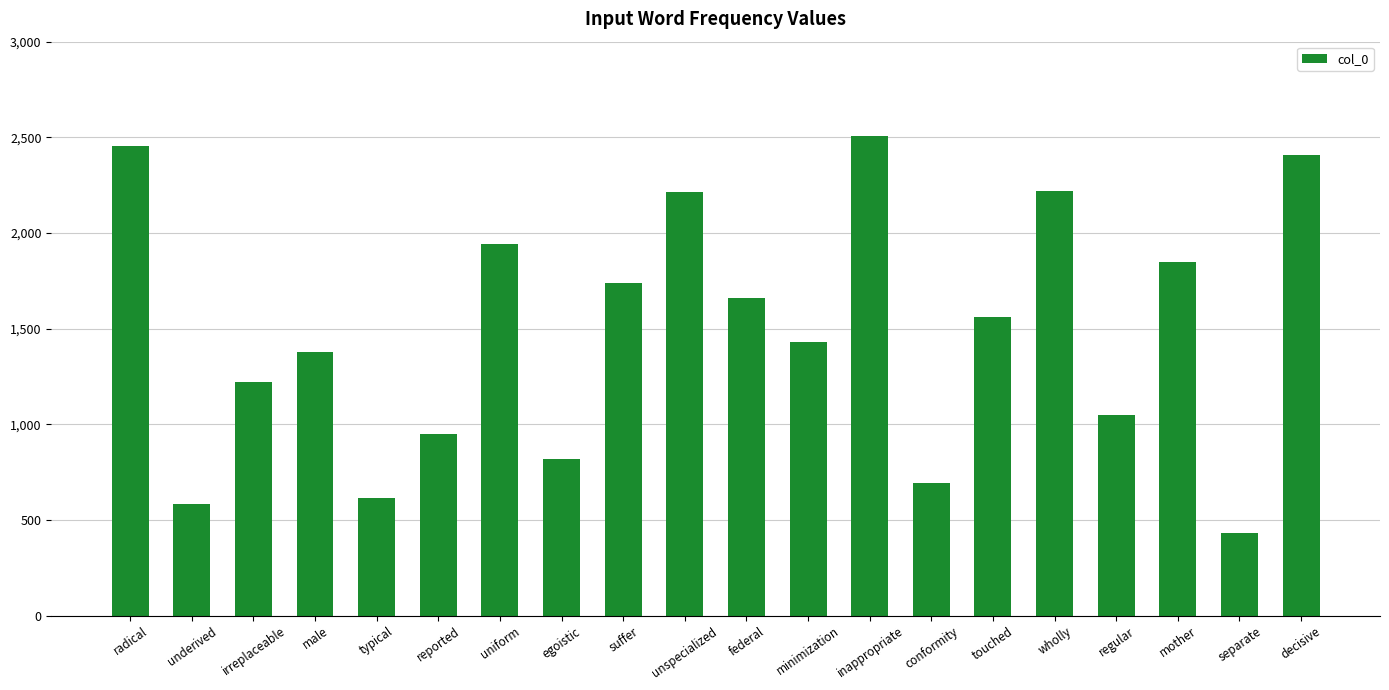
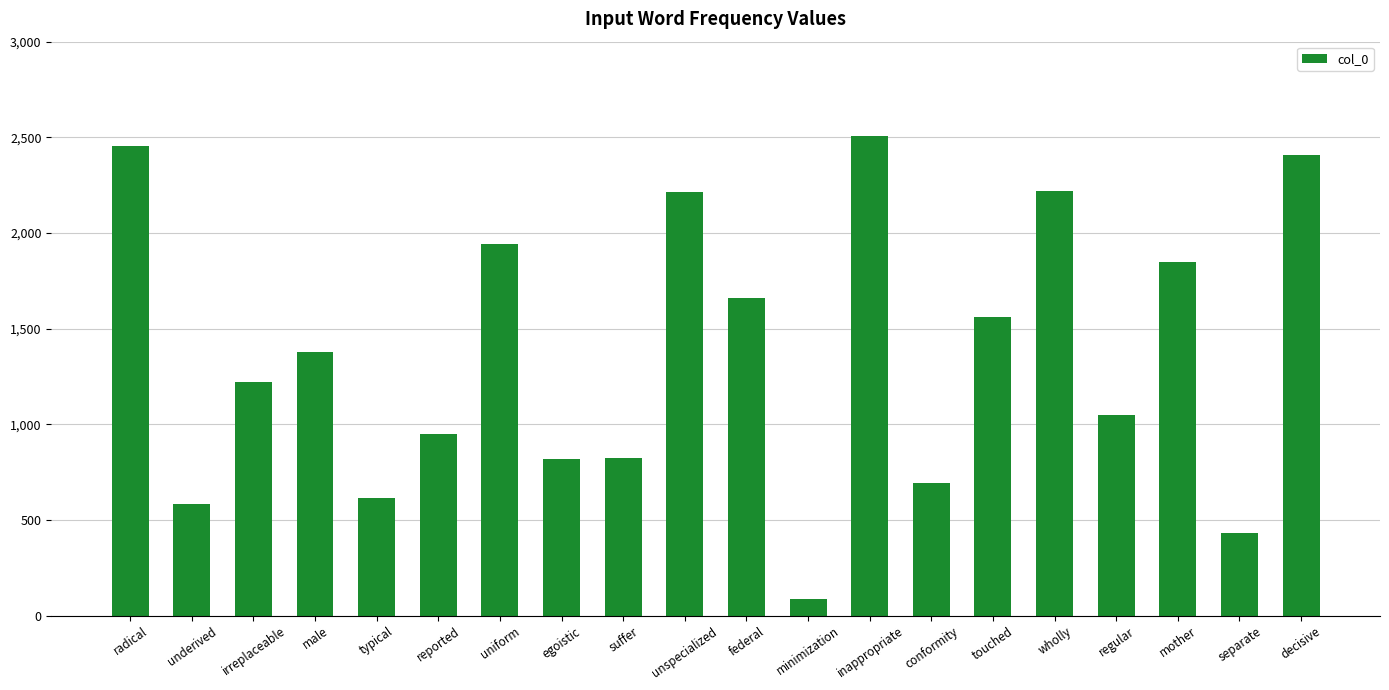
  {
    "radical": "2,460",
    "underived": "580",
    "irreplaceable": "1,220",
    "male": "1,380",
    "typical": "610",
    "reported": "950",
    "uniform": "1,940",
    "egoistic": "820",
-   "suffer": "1,740",
+   "suffer": "820",
    "unspecialized": "2,210",
    "federal": "1,660",
-   "minimization": "1,430",
+   "minimization": "90",
    "inappropriate": "2,510",
    "conformity": "690",
    "touched": "1,560",
    "wholly": "2,220",
    "regular": "1,050",
    "mother": "1,850",
    "separate": "430",
    "decisive": "2,410"
  }
